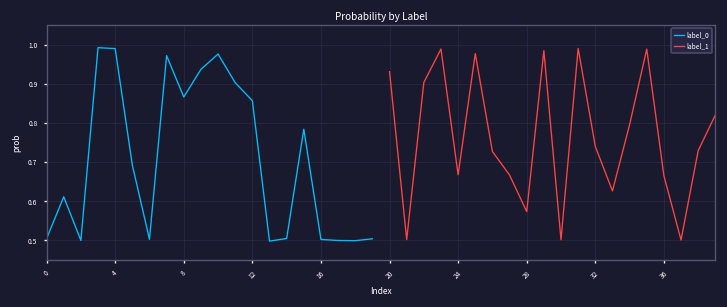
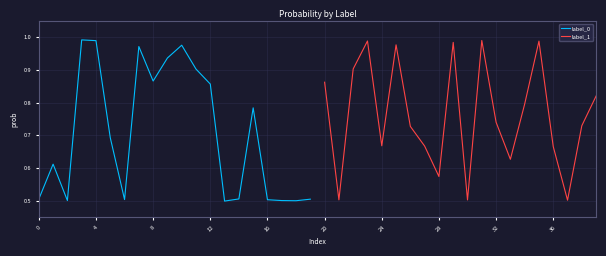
  {
    "label_0": {
      "0": 0.50,
      "4": 0.99,
      "8": 0.87,
      "12": 0.86,
      "16": 0.50
    },
    "label_1": {
-     "20": 0.93,
+     "20": 0.86,
      "24": 0.67,
      "28": 0.57,
      "32": 0.74,
      "36": 0.67
    }
  }
